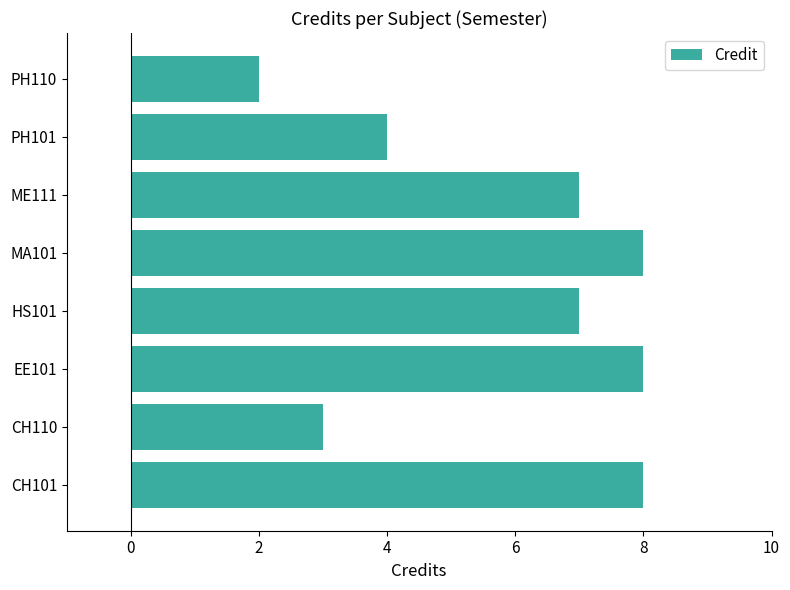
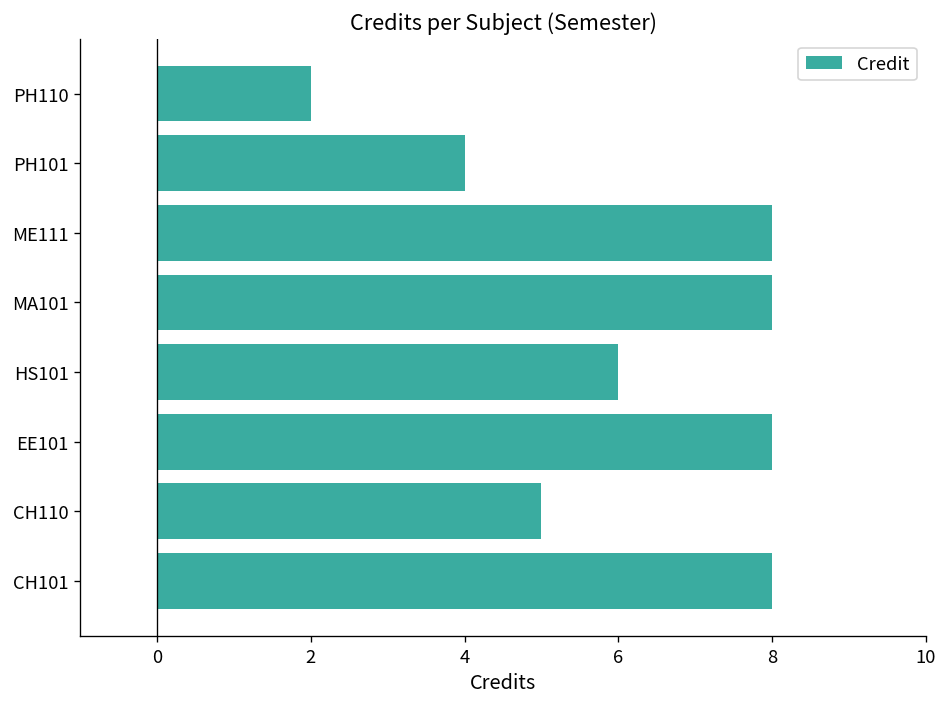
  {
    "PH110": 2,
    "PH101": 4,
-   "ME111": 7,
+   "ME111": 8,
    "MA101": 8,
-   "HS101": 7,
+   "HS101": 6,
    "EE101": 8,
-   "CH110": 3,
+   "CH110": 5,
    "CH101": 8
  }
